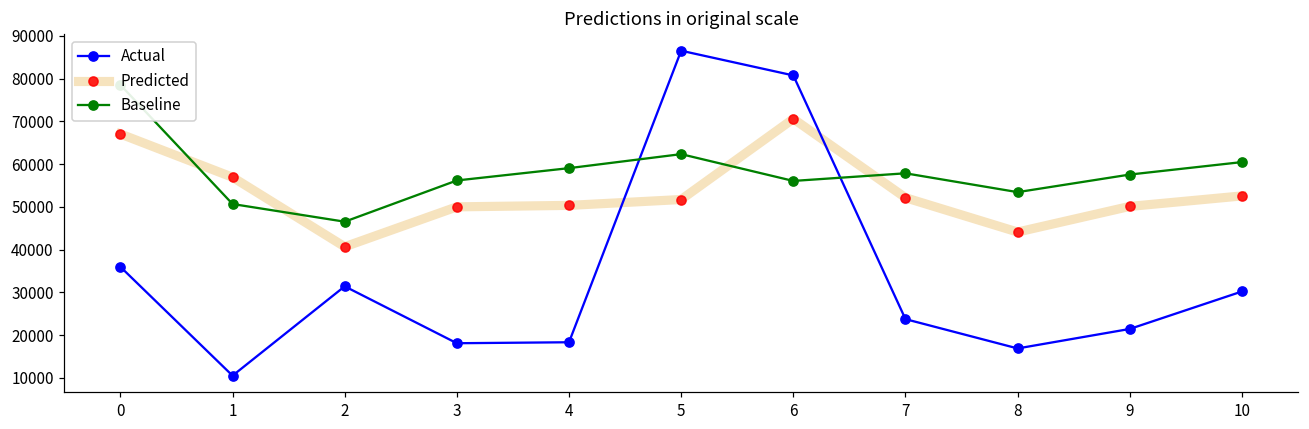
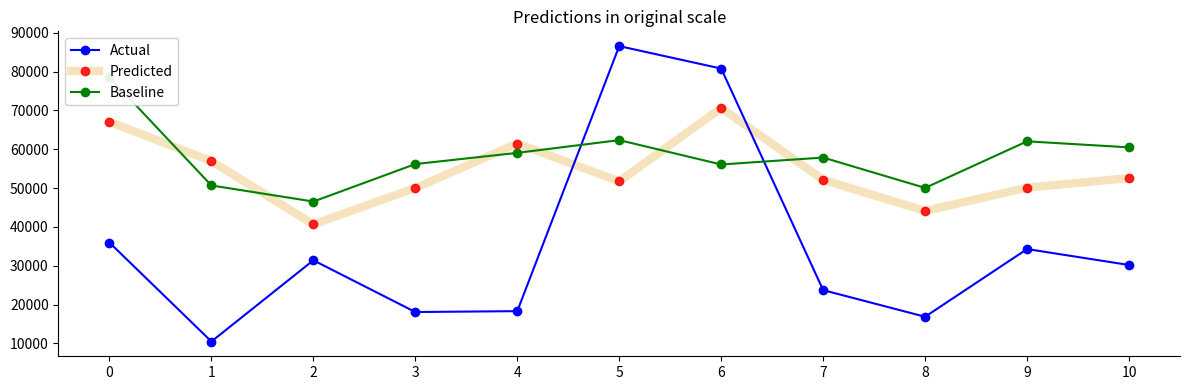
  {
    "Actual": {
      "0": 36000,
      "1": 11000,
      "2": 31000,
      "3": 18000,
      "4": 18000,
      "5": 87000,
      "6": 81000,
      "7": 24000,
      "8": 17000,
-     "9": 21000,
+     "9": 34000,
      "10": 30000
    },
    "Predicted": {
      "0": 67000,
      "1": 57000,
      "2": 41000,
      "3": 50000,
-     "4": 50000,
+     "4": 61000,
      "5": 52000,
      "6": 71000,
      "7": 52000,
      "8": 44000,
      "9": 50000,
      "10": 53000
    },
    "Baseline": {
      "1": 51000,
      "2": 47000,
      "3": 56000,
      "4": 59000,
      "5": 62000,
      "6": 56000,
      "7": 58000,
-     "8": 53000,
-     "9": 58000,
+     "8": 50000,
+     "9": 62000,
      "10": 60000
    }
  }
